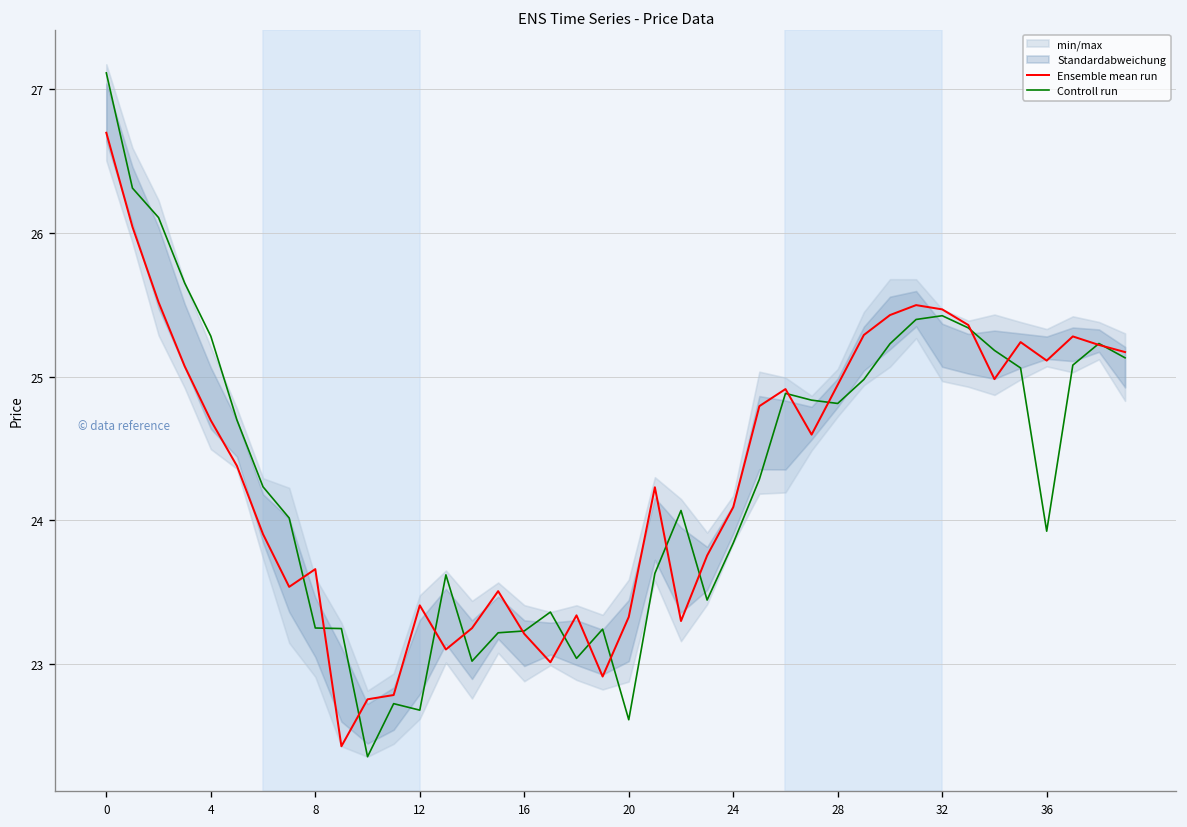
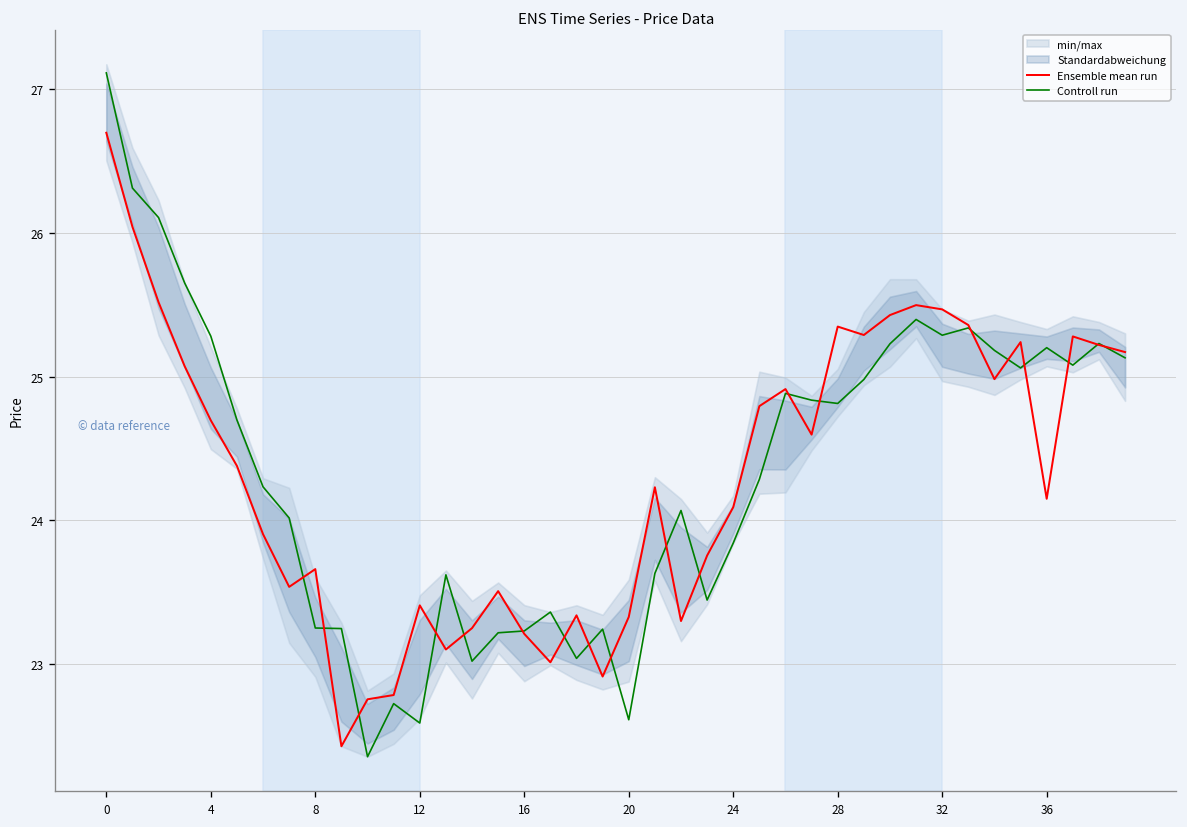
  {
    "Ensemble mean run": {
      "0": 26.70,
      "4": 24.69,
      "8": 23.66,
      "12": 23.41,
      "20": 23.33,
-     "28": 24.94,
-     "36": 25.11
+     "28": 25.35,
+     "36": 24.15
    },
    "Controll run": {
      "0": 27.12,
      "4": 25.28,
      "8": 23.25,
-     "12": 22.68,
+     "12": 22.59,
      "20": 22.61,
      "24": 23.84,
      "28": 24.81,
-     "32": 25.42,
-     "36": 23.92
+     "32": 25.29,
+     "36": 25.20
    }
  }
